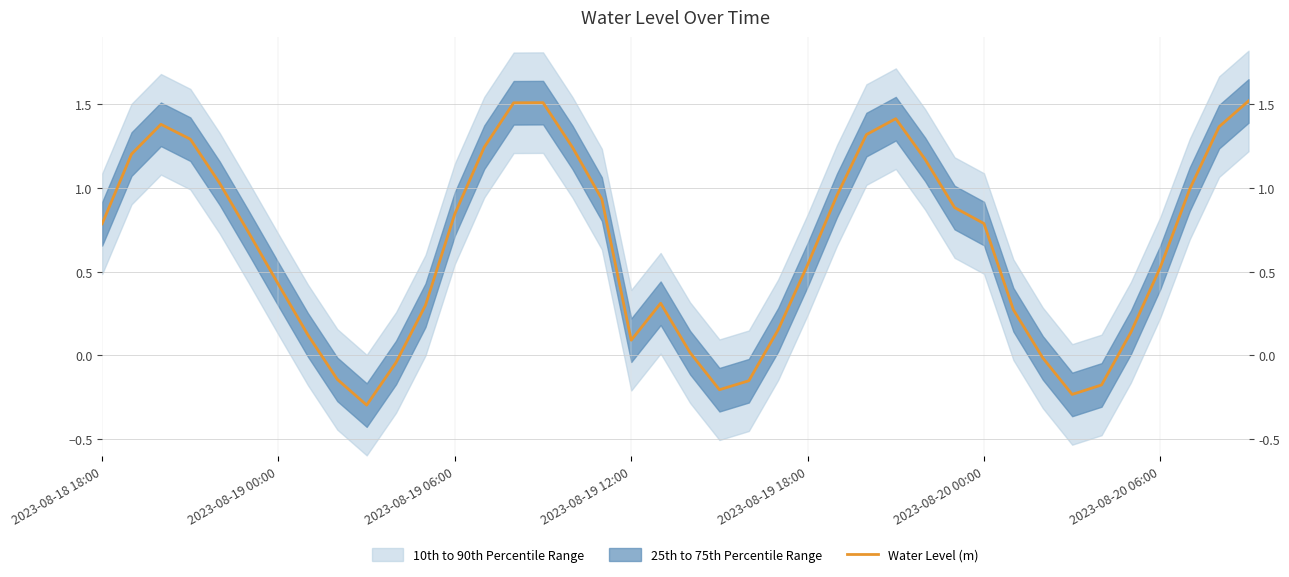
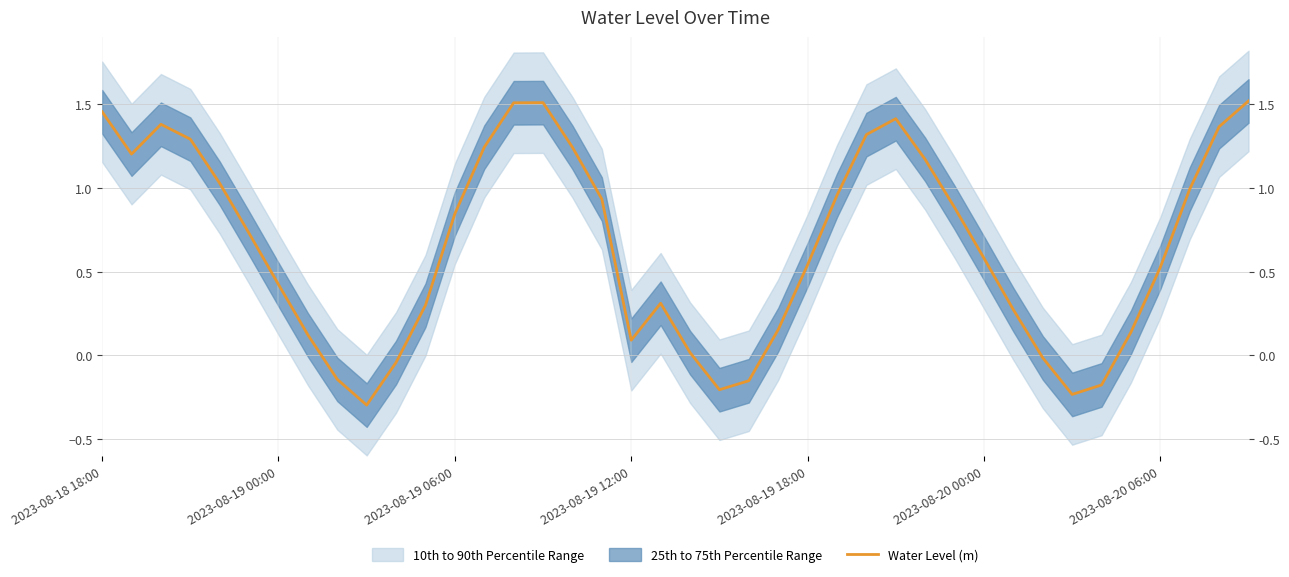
  {
    "Water Level (m)": {
-     "2023-08-18 18:00": 0.78,
+     "2023-08-18 18:00": 1.45,
      "2023-08-19 00:00": 0.42,
      "2023-08-19 06:00": 0.84,
      "2023-08-19 12:00": 0.09,
      "2023-08-19 18:00": 0.54,
-     "2023-08-20 00:00": 0.79,
+     "2023-08-20 00:00": 0.58,
      "2023-08-20 06:00": 0.53
    }
  }
